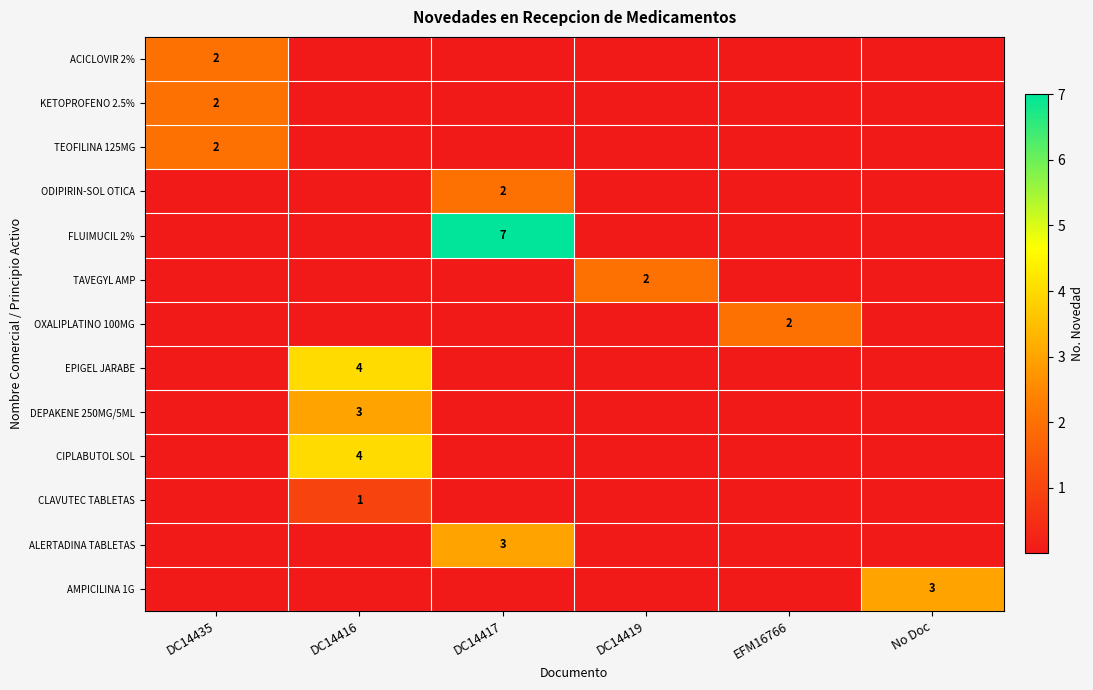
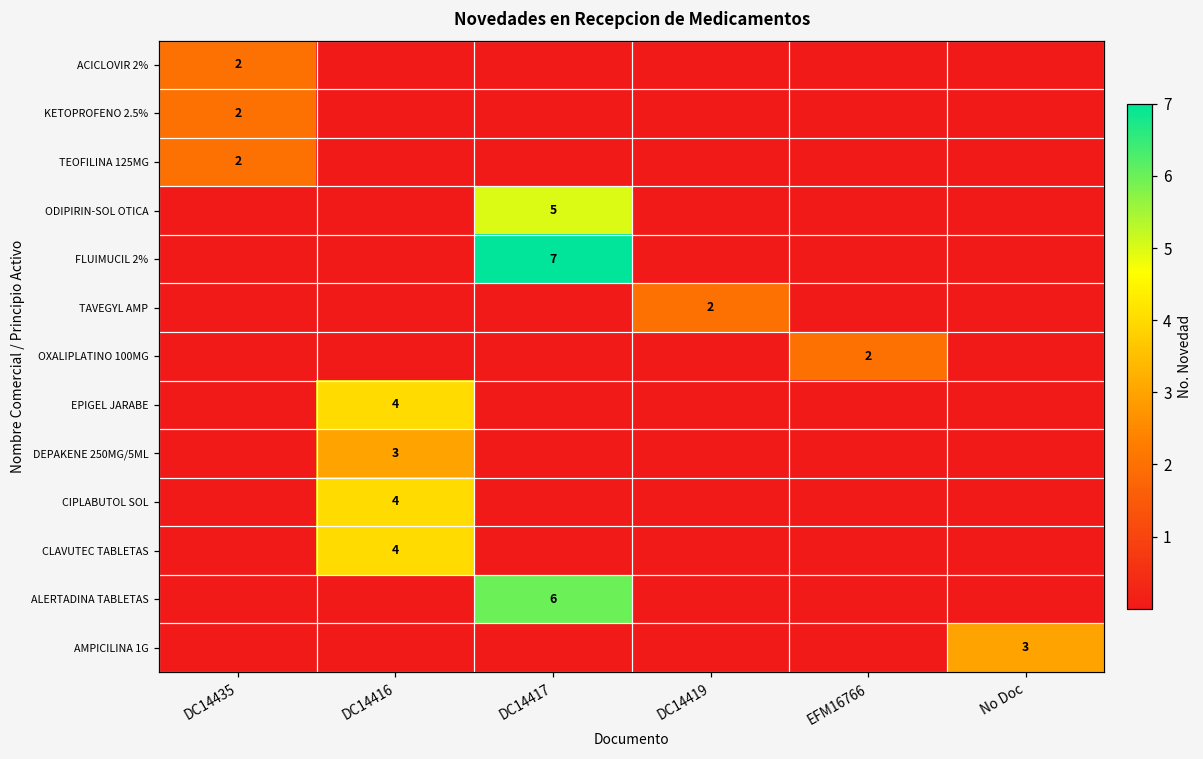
  {
    "ACICLOVIR 2%": {
      "DC14435": 2
    },
    "KETOPROFENO 2.5%": {
      "DC14435": 2
    },
    "TEOFILINA 125MG": {
      "DC14435": 2
    },
    "ODIPIRIN-SOL OTICA": {
-     "DC14417": 2
+     "DC14417": 5
    },
    "FLUIMUCIL 2%": {
      "DC14417": 7
    },
    "TAVEGYL AMP": {
      "DC14419": 2
    },
    "OXALIPLATINO 100MG": {
      "EFM16766": 2
    },
    "EPIGEL JARABE": {
      "DC14416": 4
    },
    "DEPAKENE 250MG/5ML": {
      "DC14416": 3
    },
    "CIPLABUTOL SOL": {
      "DC14416": 4
    },
    "CLAVUTEC TABLETAS": {
-     "DC14416": 1
+     "DC14416": 4
    },
    "ALERTADINA TABLETAS": {
-     "DC14417": 3
+     "DC14417": 6
    },
    "AMPICILINA 1G": {
      "No Doc": 3
    }
  }
